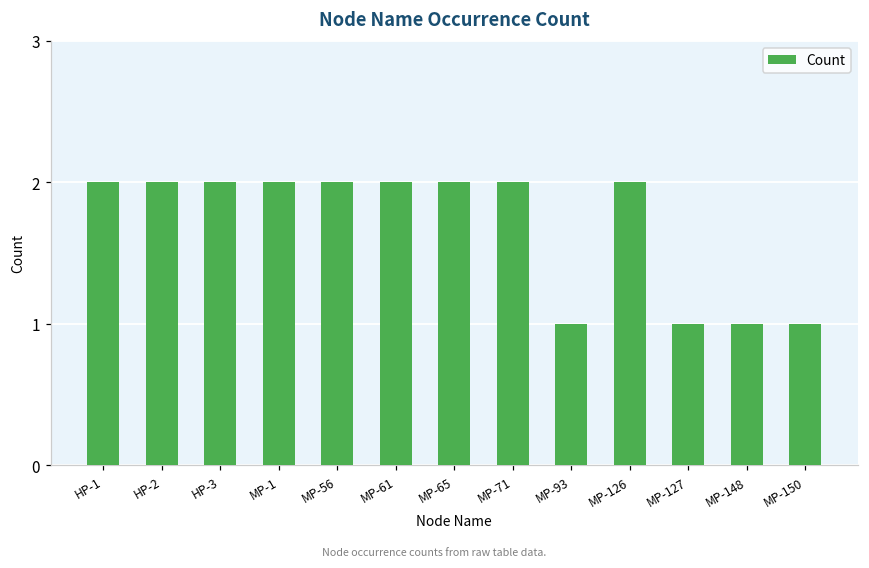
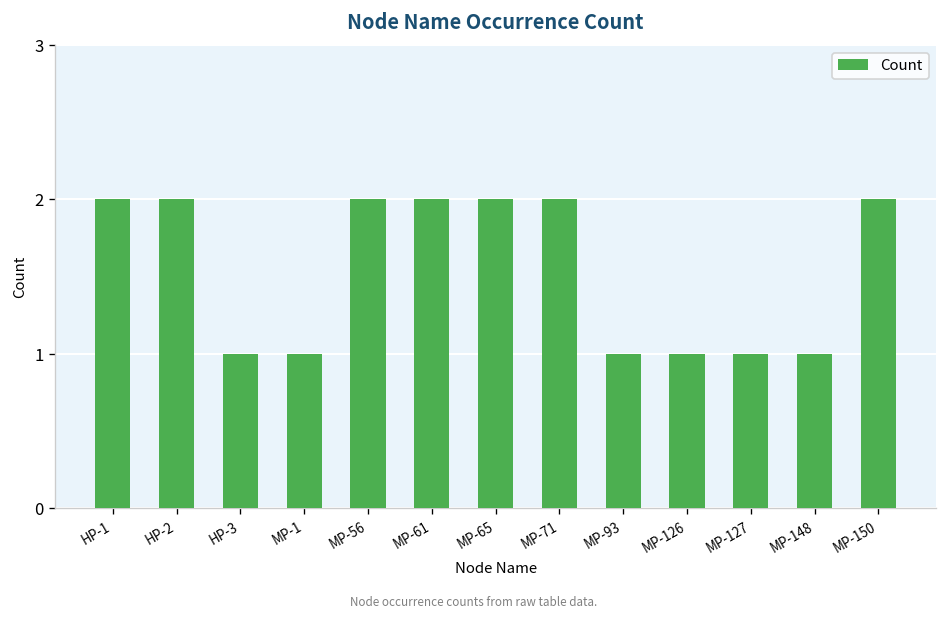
  {
    "HP-1": 2,
    "HP-2": 2,
-   "HP-3": 2,
-   "MP-1": 2,
+   "HP-3": 1,
+   "MP-1": 1,
    "MP-56": 2,
    "MP-61": 2,
    "MP-65": 2,
    "MP-71": 2,
    "MP-93": 1,
-   "MP-126": 2,
+   "MP-126": 1,
    "MP-127": 1,
    "MP-148": 1,
-   "MP-150": 1
+   "MP-150": 2
  }
